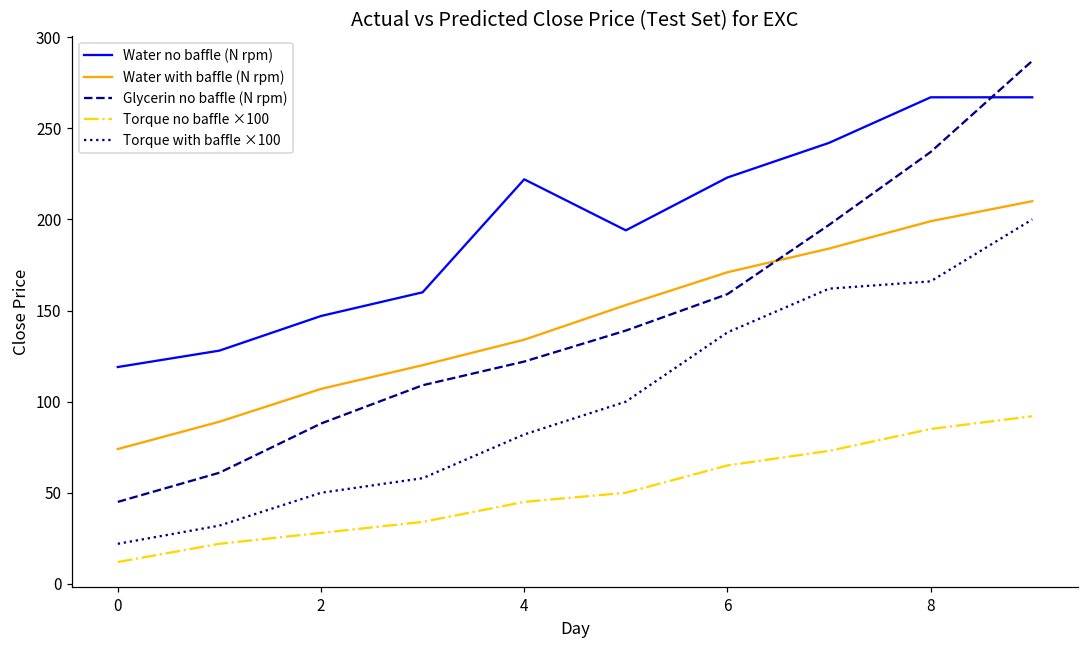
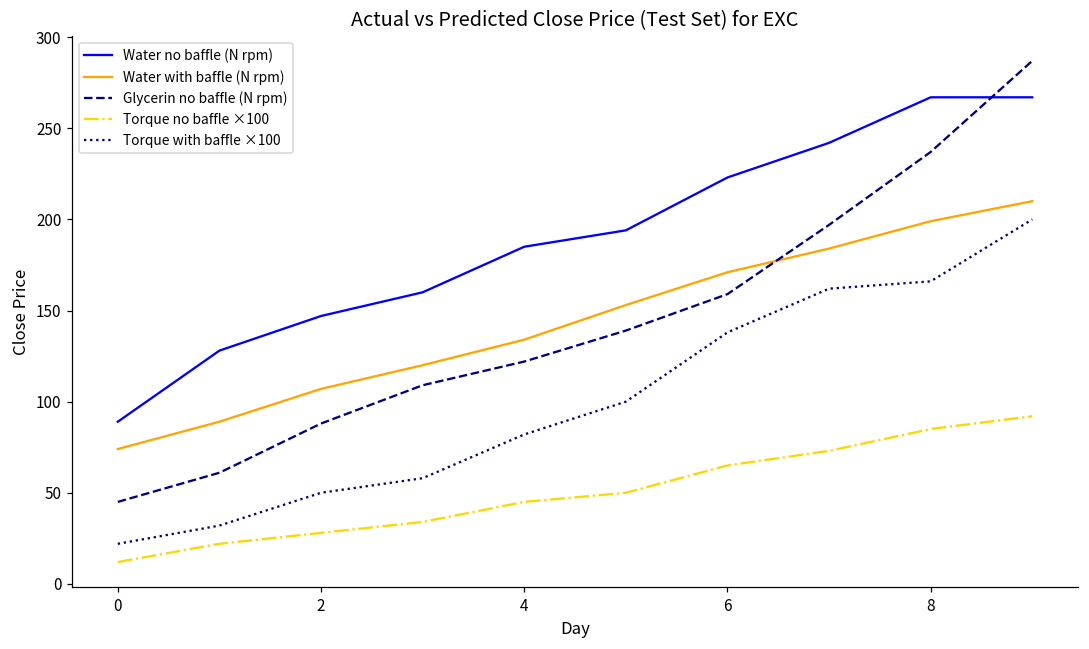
  {
    "Water no baffle (N rpm)": {
-     "0": 119,
+     "0": 89,
      "2": 147,
-     "4": 222,
+     "4": 185,
      "6": 223,
      "8": 267
    }
  }
